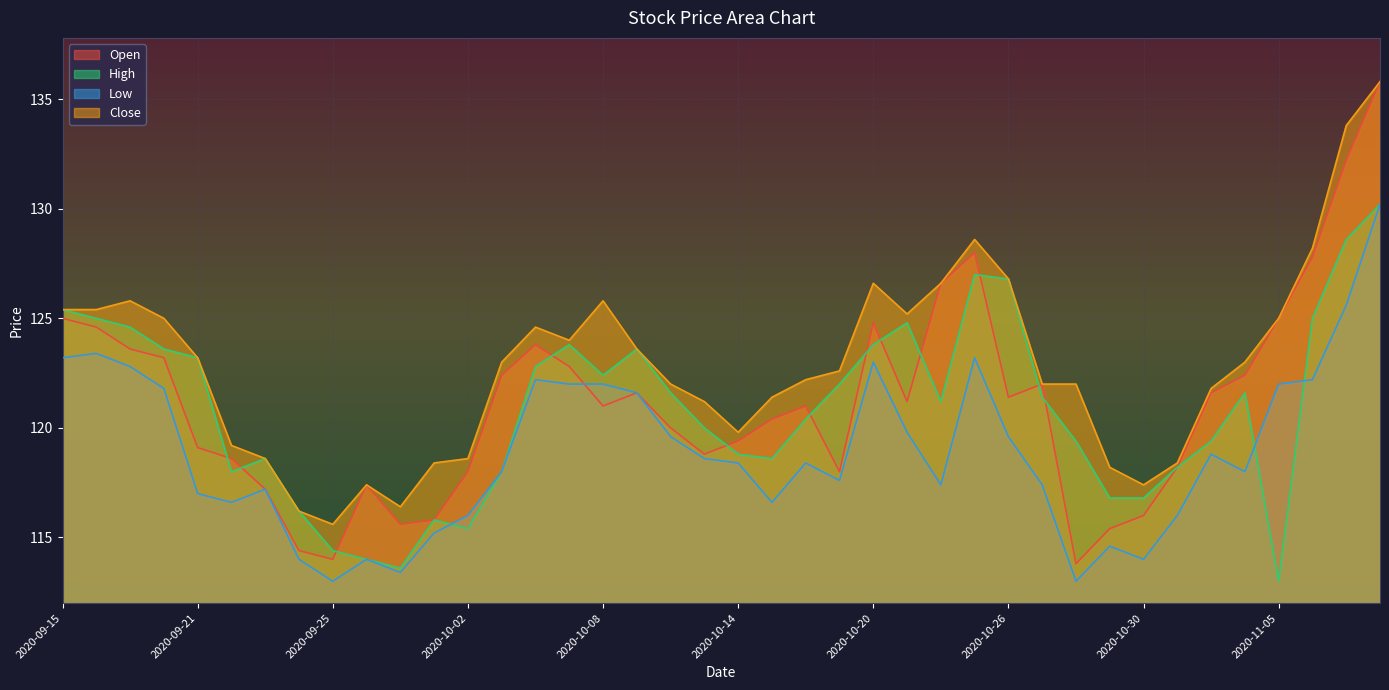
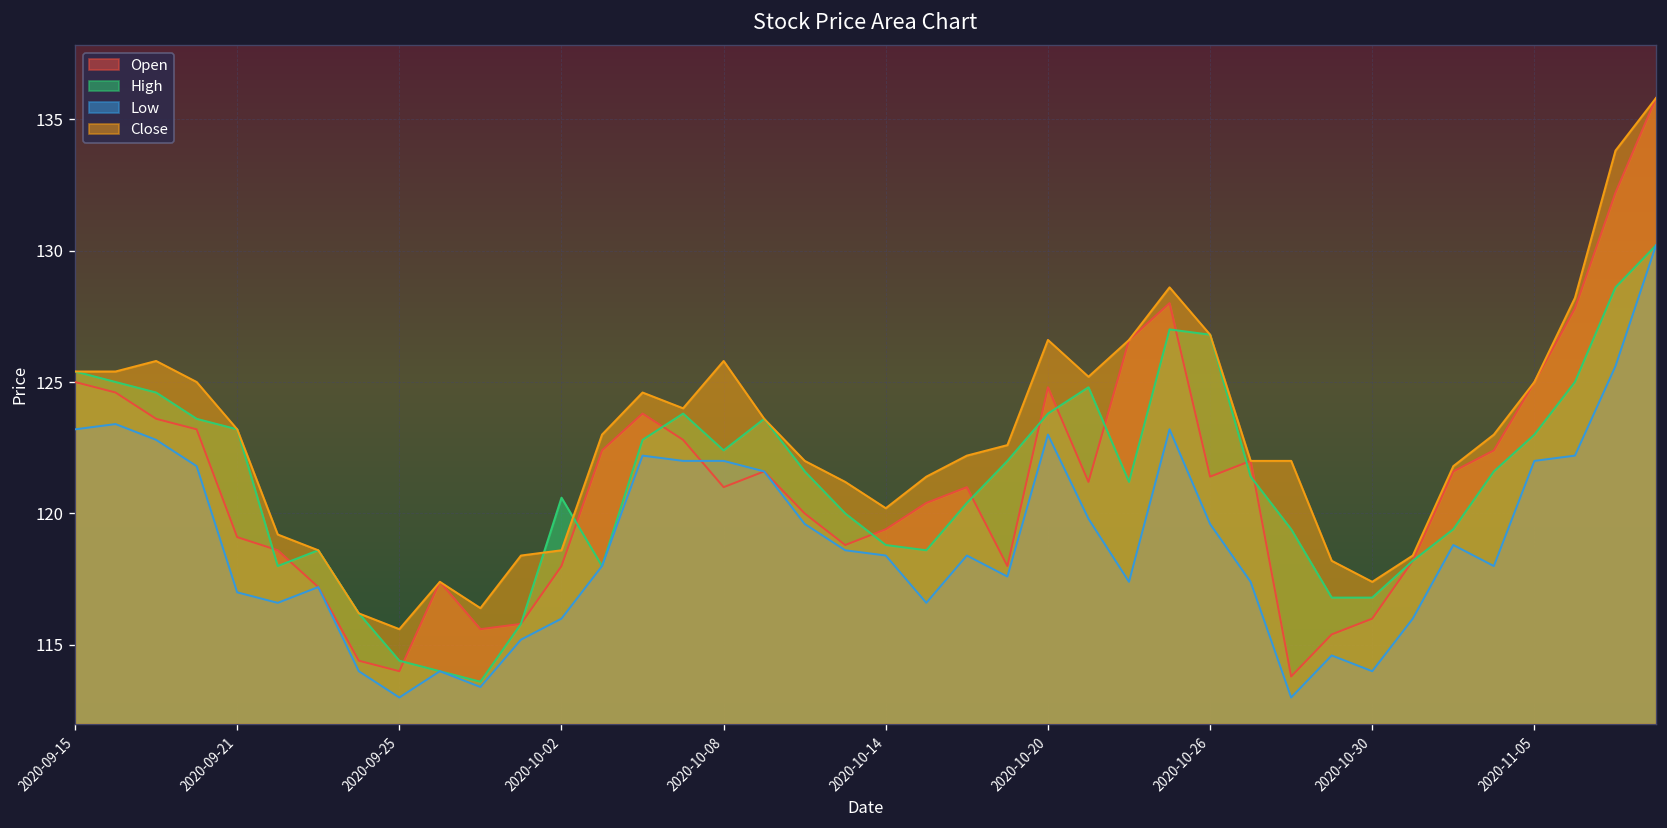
  {
    "Open": {
      "2020-09-15": 125.0,
      "2020-09-21": 119.1,
      "2020-09-25": 114.0,
      "2020-10-02": 118.0,
      "2020-10-08": 121.0,
      "2020-10-14": 119.4,
      "2020-10-20": 124.8,
      "2020-10-26": 121.4,
      "2020-10-30": 116.0
    },
    "High": {
      "2020-09-25": 114.4,
-     "2020-10-02": 115.4,
+     "2020-10-02": 120.6,
      "2020-10-08": 122.4,
      "2020-10-14": 118.8,
      "2020-10-20": 123.8,
      "2020-10-30": 116.8,
-     "2020-11-05": 113
+     "2020-11-05": 123
    },
    "Low": {
      "2020-09-15": 123.2,
      "2020-09-21": 117.0,
      "2020-09-25": 113.0,
      "2020-10-02": 116.0,
      "2020-10-08": 122.0,
      "2020-10-14": 118.4,
      "2020-10-20": 123.0,
      "2020-10-26": 119.6,
      "2020-10-30": 114.0,
      "2020-11-05": 122.0
    },
    "Close": {
      "2020-09-25": 115.6,
      "2020-10-02": 118.6,
      "2020-10-08": 125.8,
-     "2020-10-14": 119.8,
+     "2020-10-14": 120.2,
      "2020-10-20": 126.6,
      "2020-10-30": 117.4
    }
  }
